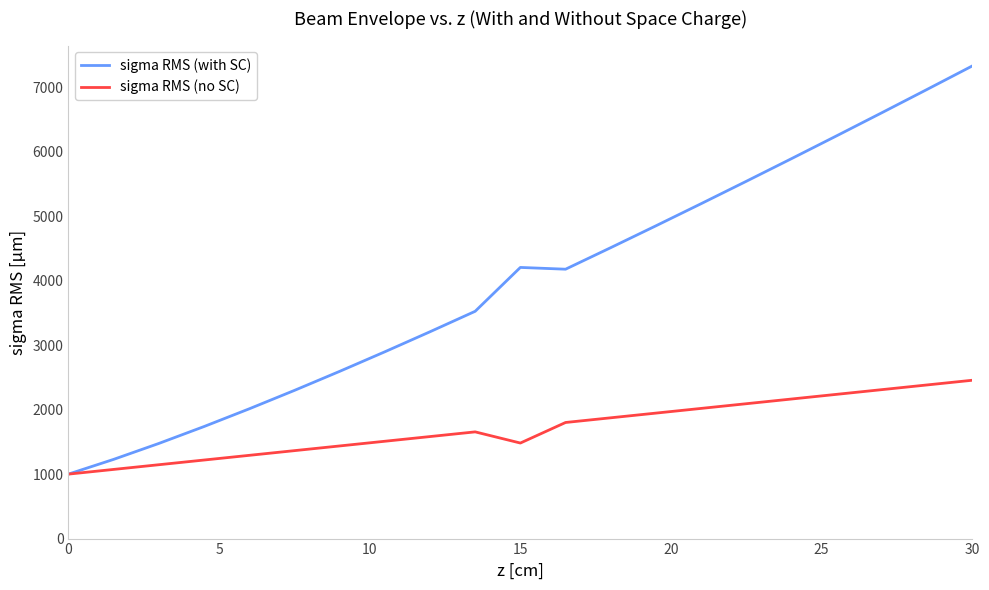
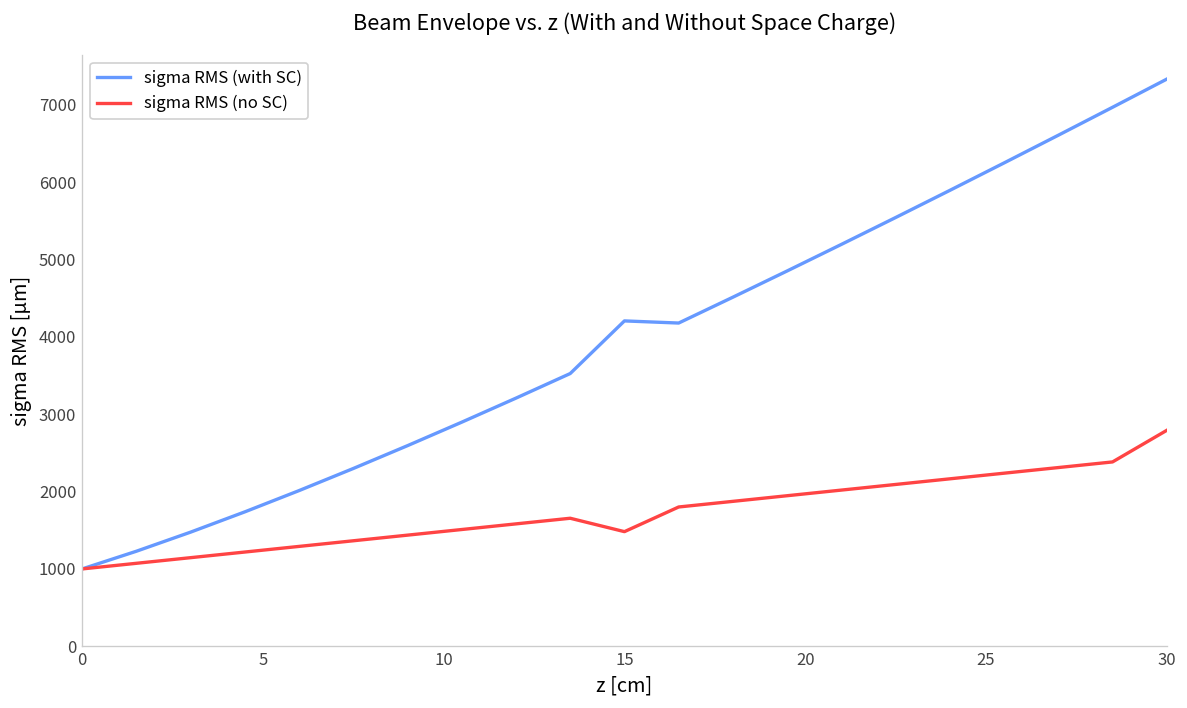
  {
    "sigma RMS (with SC)": {
      "15": 4200,
      "30": 7300
    },
    "sigma RMS (no SC)": {
      "15": 1500,
-     "30": 2500
+     "30": 2800
    }
  }
